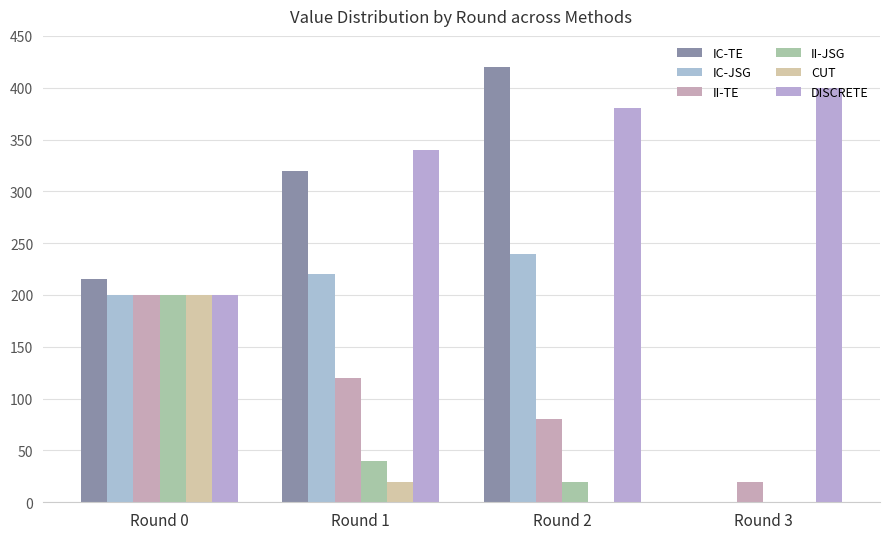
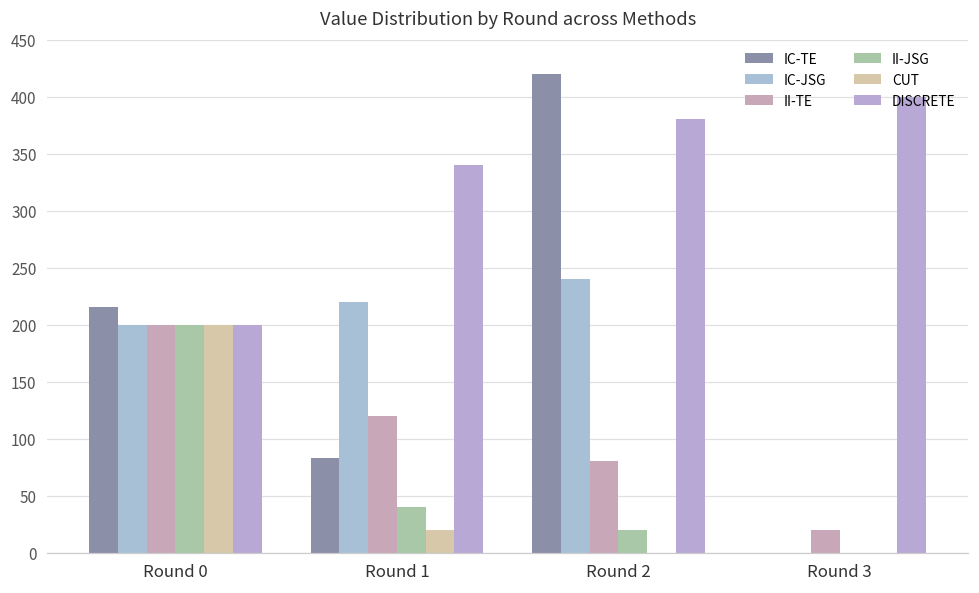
  {
    "IC-TE": {
      "Round 0": 215,
-     "Round 1": 320,
+     "Round 1": 83,
      "Round 2": 420,
      "Round 3": 0
    }
  }
